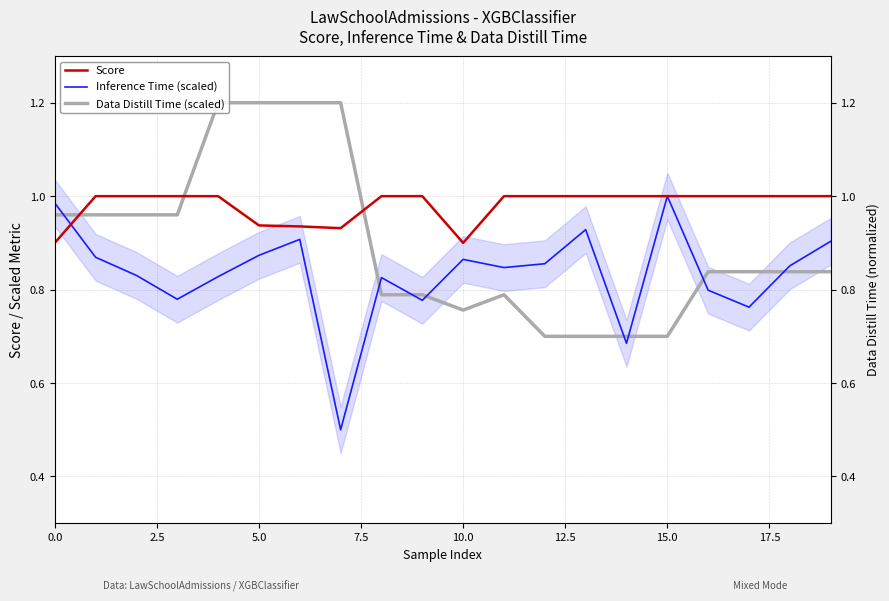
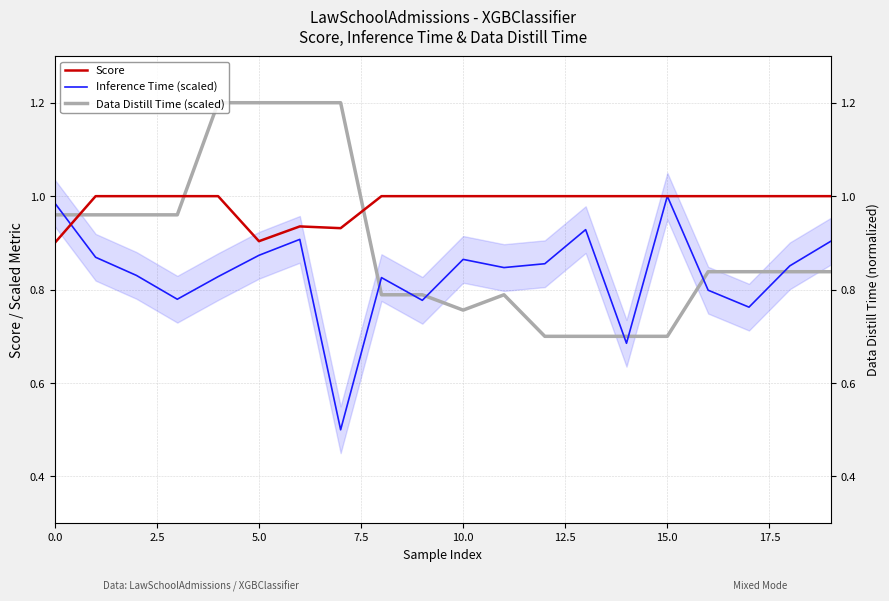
  {
    "Score": {
      "0.0": 0.90,
-     "5.0": 0.94,
-     "10.0": 0.9
+     "5.0": 0.90,
+     "10.0": 1.0
    },
    "Data Distill Time (scaled)": {
      "0.0": 0.96,
      "5.0": 1.20,
      "10.0": 0.76,
      "15.0": 0.70
    }
  }
